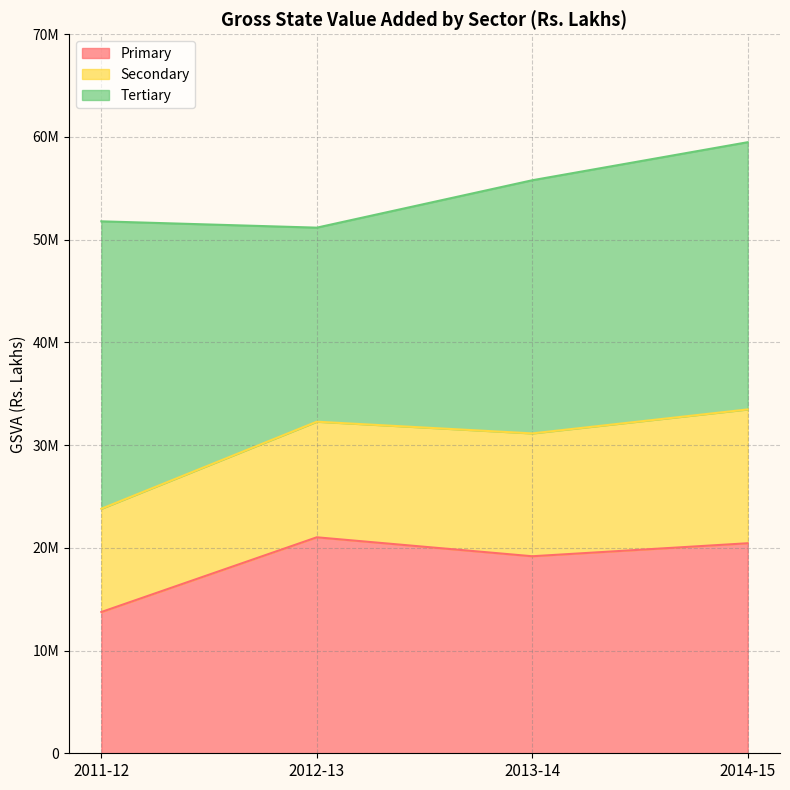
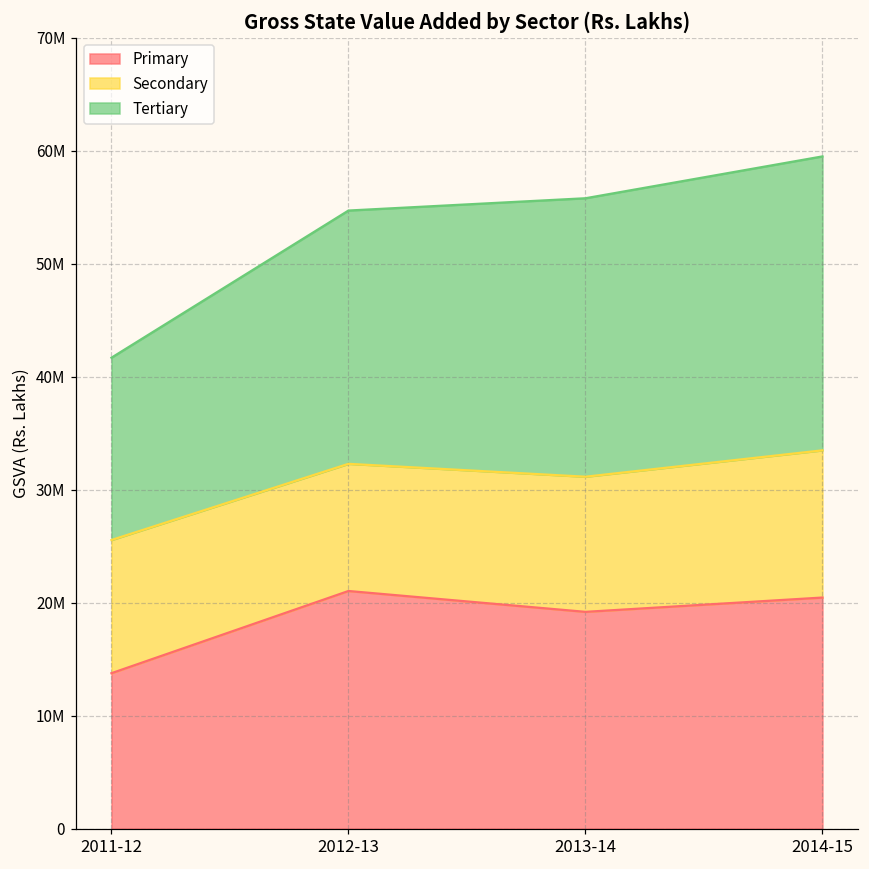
  {
    "Primary": {
      "2011-12": 13800000,
      "2012-13": 21000000,
      "2013-14": 19200000,
      "2014-15": 20400000
    },
    "Secondary": {
-     "2011-12": 10100000,
+     "2011-12": 11800000,
      "2012-13": 11300000,
      "2013-14": 12000000,
      "2014-15": 13000000
    },
    "Tertiary": {
-     "2011-12": 28000000,
-     "2012-13": 18900000,
+     "2011-12": 16100000,
+     "2012-13": 22400000,
      "2013-14": 24600000,
      "2014-15": 26000000
    }
  }
